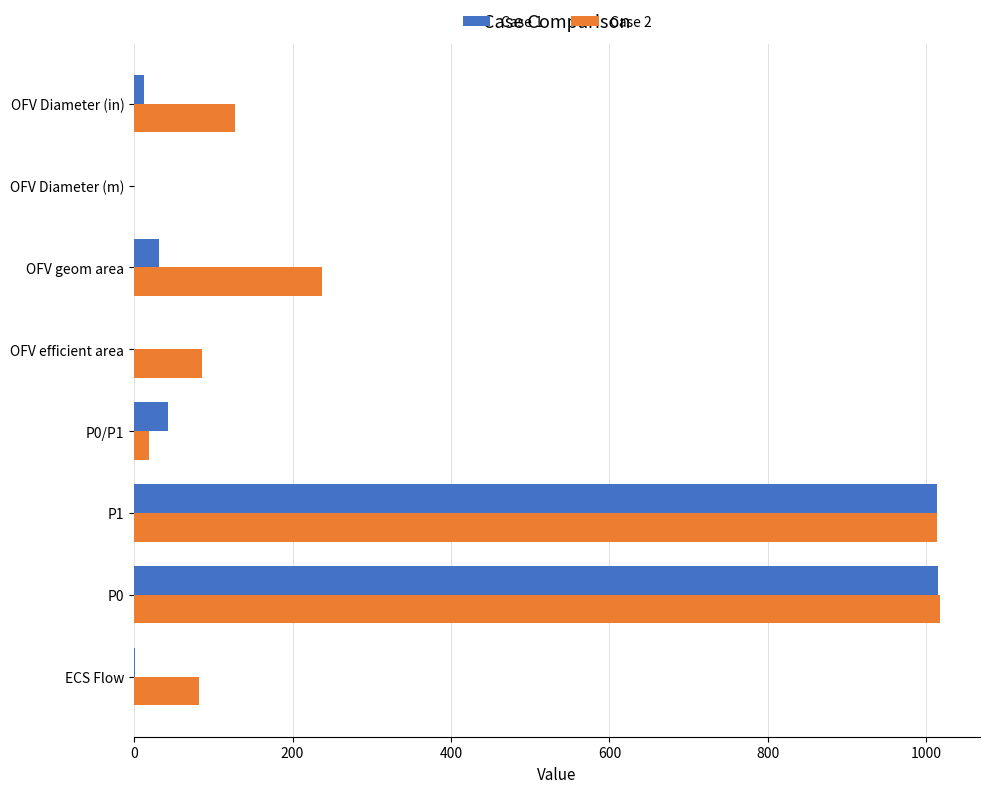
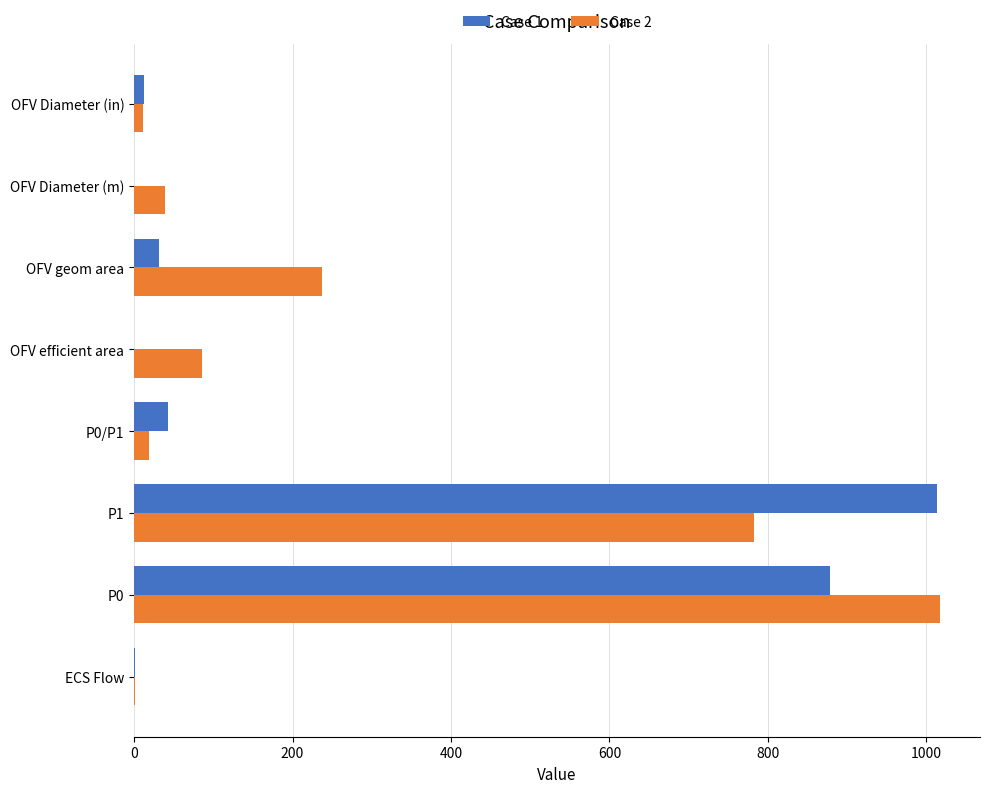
  {
    "Case 1": {
      "OFV Diameter (in)": 10,
      "OFV geom area": 30,
      "P0/P1": 40,
      "P1": 1010,
-     "P0": 1020
+     "P0": 880
    },
    "Case 2": {
-     "OFV Diameter (in)": 130,
-     "OFV Diameter (m)": 0,
+     "OFV Diameter (in)": 10,
+     "OFV Diameter (m)": 40,
      "OFV geom area": 240,
      "OFV efficient area": 90,
      "P0/P1": 20,
-     "P1": 1010,
+     "P1": 780,
      "P0": 1020,
-     "ECS Flow": 80
+     "ECS Flow": 0
    }
  }
